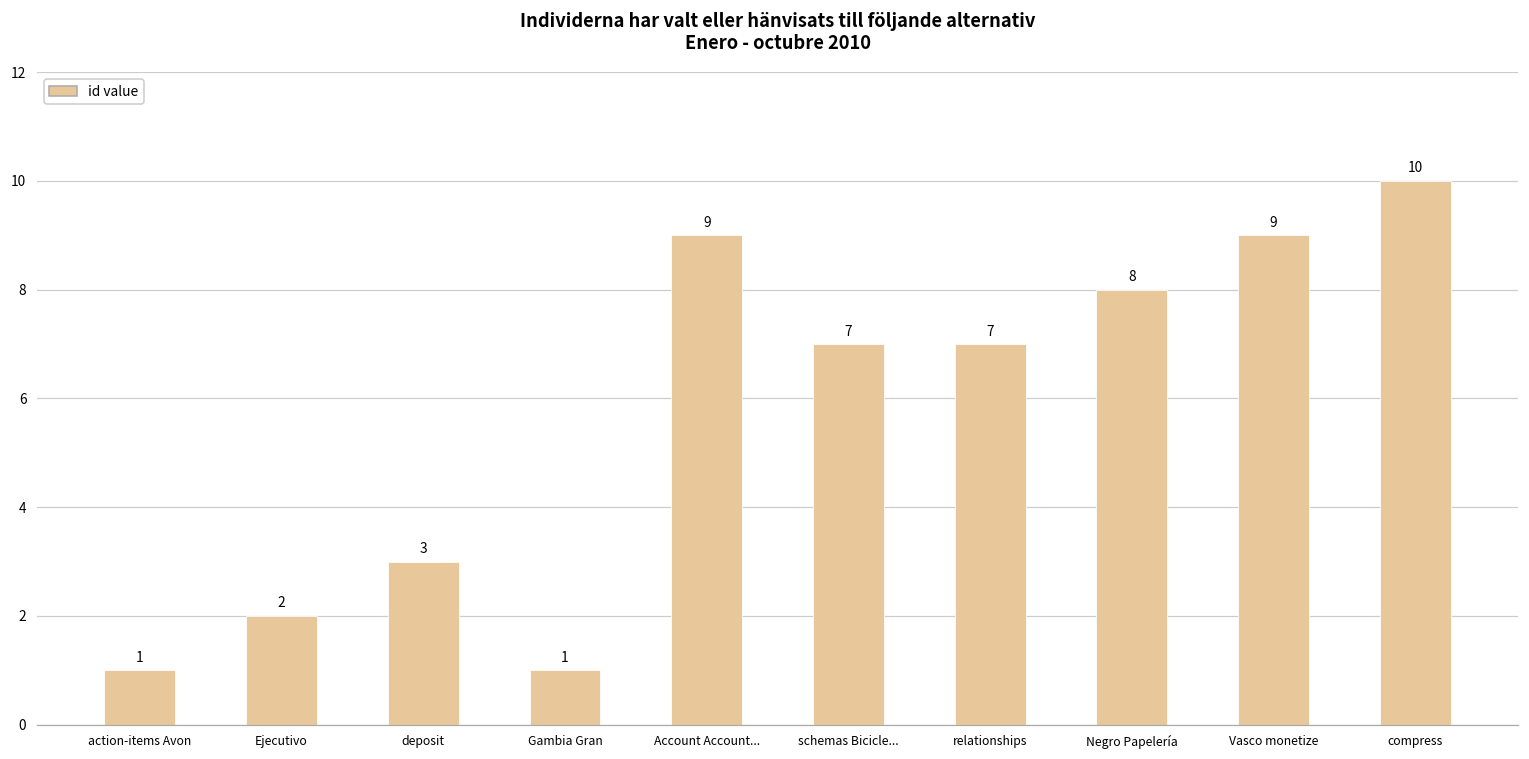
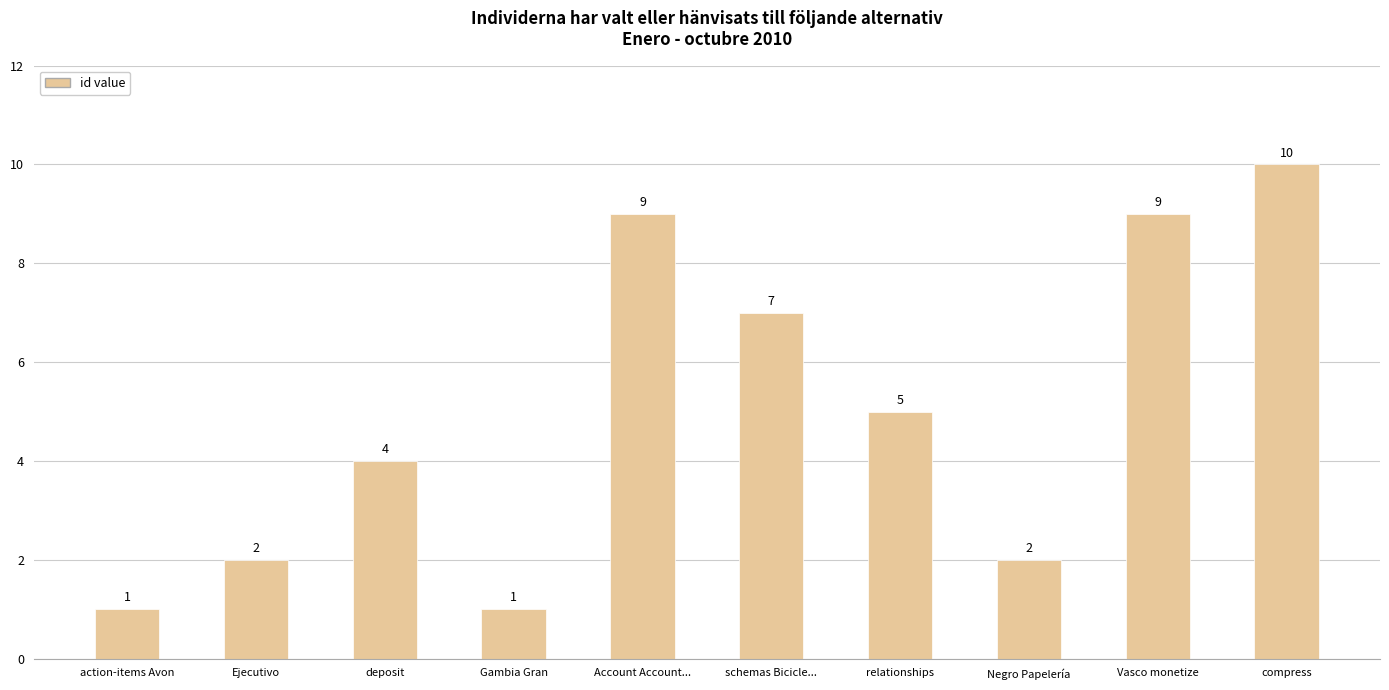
  {
    "action-items Avon": 1,
    "Ejecutivo": 2,
-   "deposit": 3,
+   "deposit": 4,
    "Gambia Gran": 1,
    "Account Account...": 9,
    "schemas Bicicle...": 7,
-   "relationships": 7,
-   "Negro Papelería": 8,
+   "relationships": 5,
+   "Negro Papelería": 2,
    "Vasco monetize": 9,
    "compress": 10
  }
